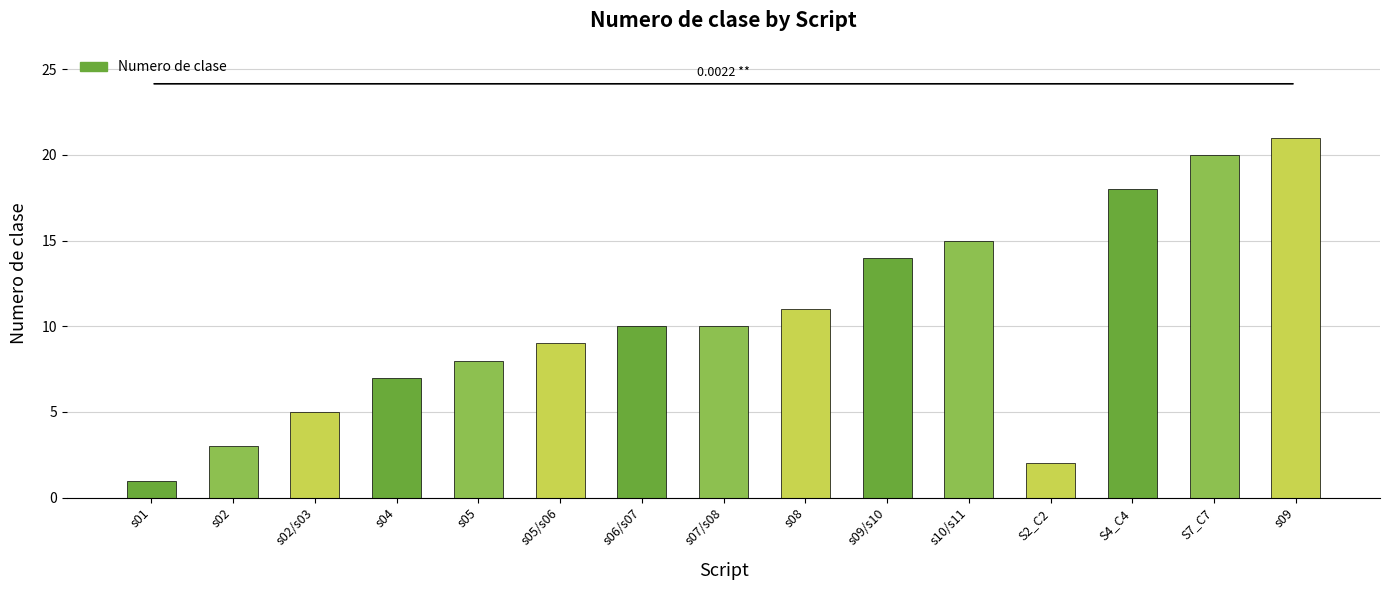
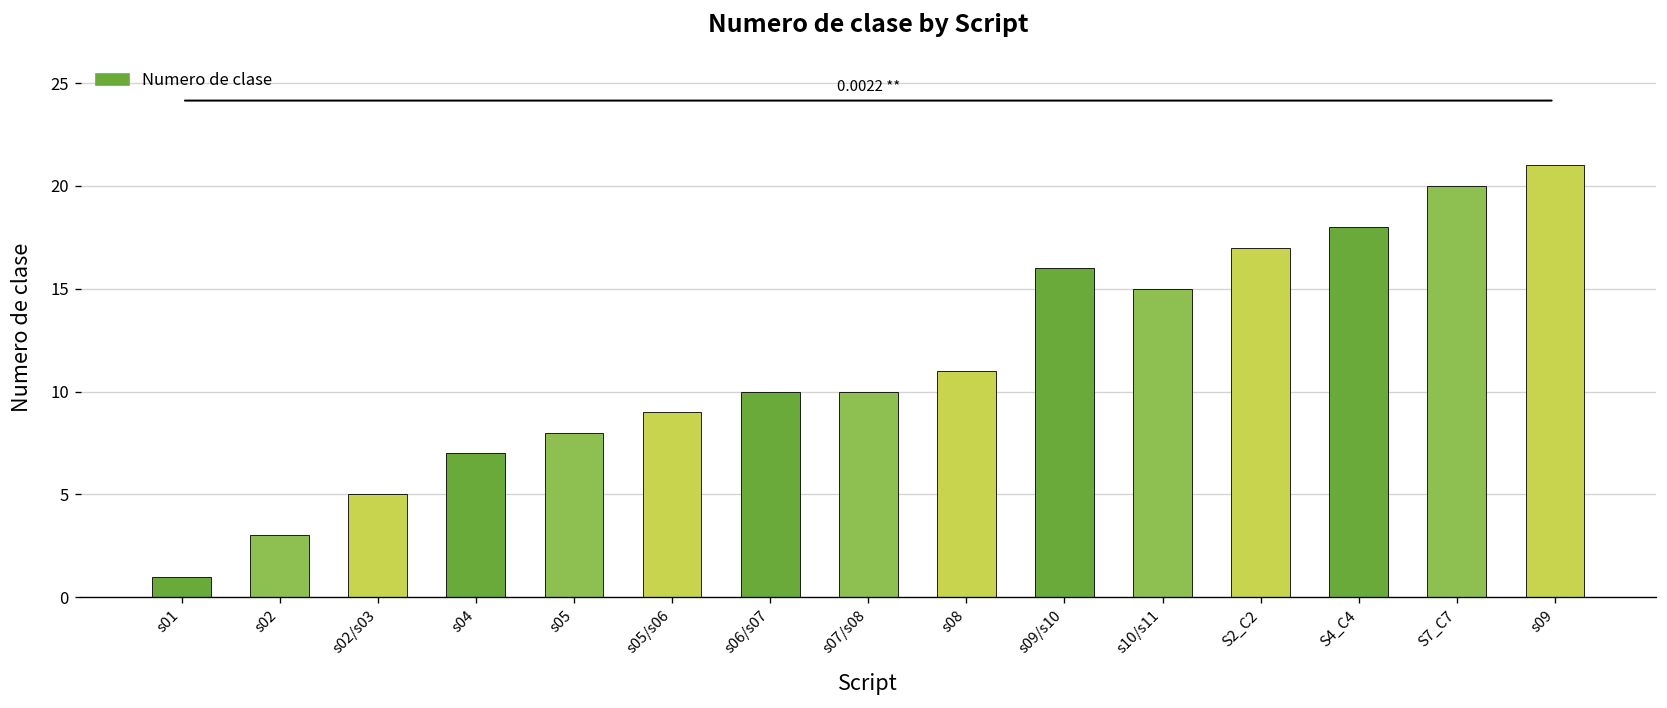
  {
    "s01": 1,
    "s02": 3,
    "s02/s03": 5,
    "s04": 7,
    "s05": 8,
    "s05/s06": 9,
    "s06/s07": 10,
    "s07/s08": 10,
    "s08": 11,
-   "s09/s10": 14,
+   "s09/s10": 16,
    "s10/s11": 15,
-   "S2_C2": 2,
+   "S2_C2": 17,
    "S4_C4": 18,
    "S7_C7": 20,
    "s09": 21
  }
